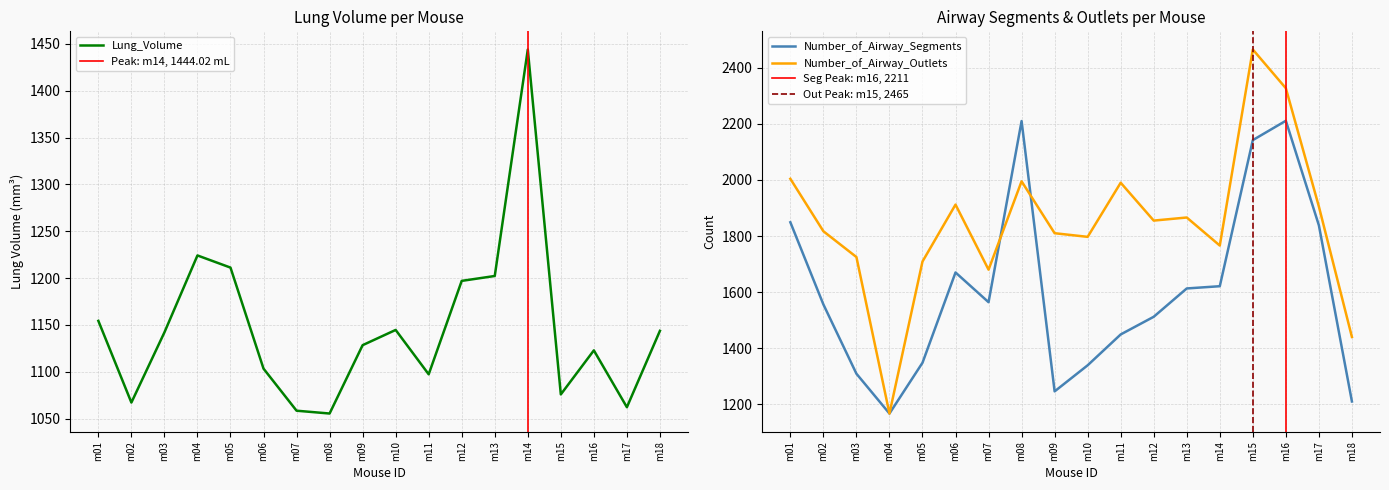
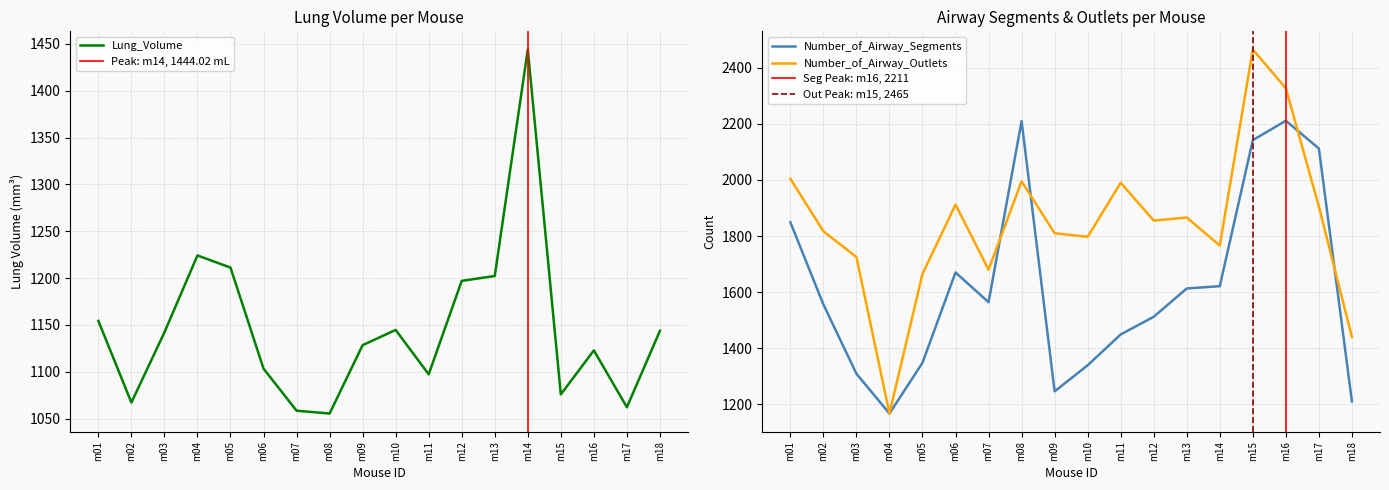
  {
    "Lung Volume per Mouse": {
      "m01": 1150,
      "m02": 1070,
      "m03": 1140,
      "m04": 1220,
      "m05": 1210,
      "m06": 1100,
      "m07": 1060,
      "m08": 1060,
      "m09": 1130,
      "m10": 1140,
      "m11": 1100,
      "m12": 1200,
      "m13": 1200,
      "m14": 1440,
      "m15": 1080,
      "m16": 1120,
      "m17": 1060,
      "m18": 1140
    },
    "Airway Segments & Outlets per Mouse": {
      "Number_of_Airway_Segments": {
        "m01": 1850,
        "m02": 1560,
        "m03": 1310,
        "m05": 1350,
        "m06": 1670,
        "m07": 1560,
        "m08": 2210,
        "m09": 1250,
        "m10": 1340,
        "m11": 1450,
        "m12": 1510,
        "m13": 1610,
        "m14": 1620,
        "m15": 2140,
        "m16": 2210,
-       "m17": 1840,
+       "m17": 2110,
        "m18": 1210
      },
      "Number_of_Airway_Outlets": {
        "m01": 2000,
        "m02": 1820,
        "m03": 1730,
-       "m05": 1710,
+       "m05": 1670,
        "m06": 1910,
        "m07": 1680,
        "m08": 2000,
        "m09": 1810,
        "m10": 1800,
        "m11": 1990,
        "m12": 1860,
        "m13": 1870,
        "m14": 1770,
        "m15": 2470,
        "m16": 2330,
        "m17": 1910,
        "m18": 1440
      }
    }
  }
